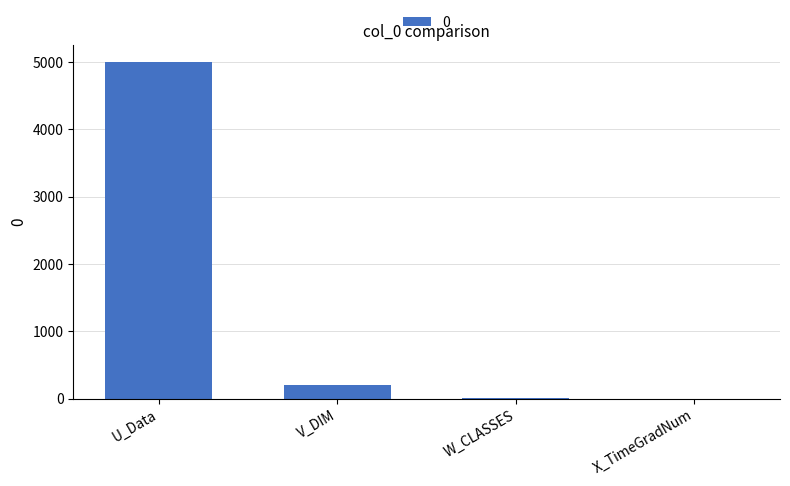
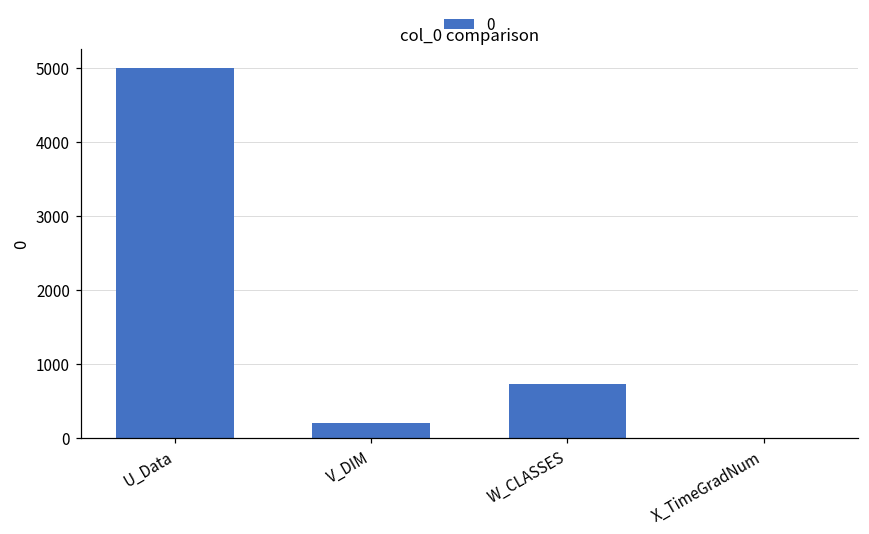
  {
    "U_Data": 5000,
    "V_DIM": 200,
-   "W_CLASSES": 0
+   "W_CLASSES": 700
  }
